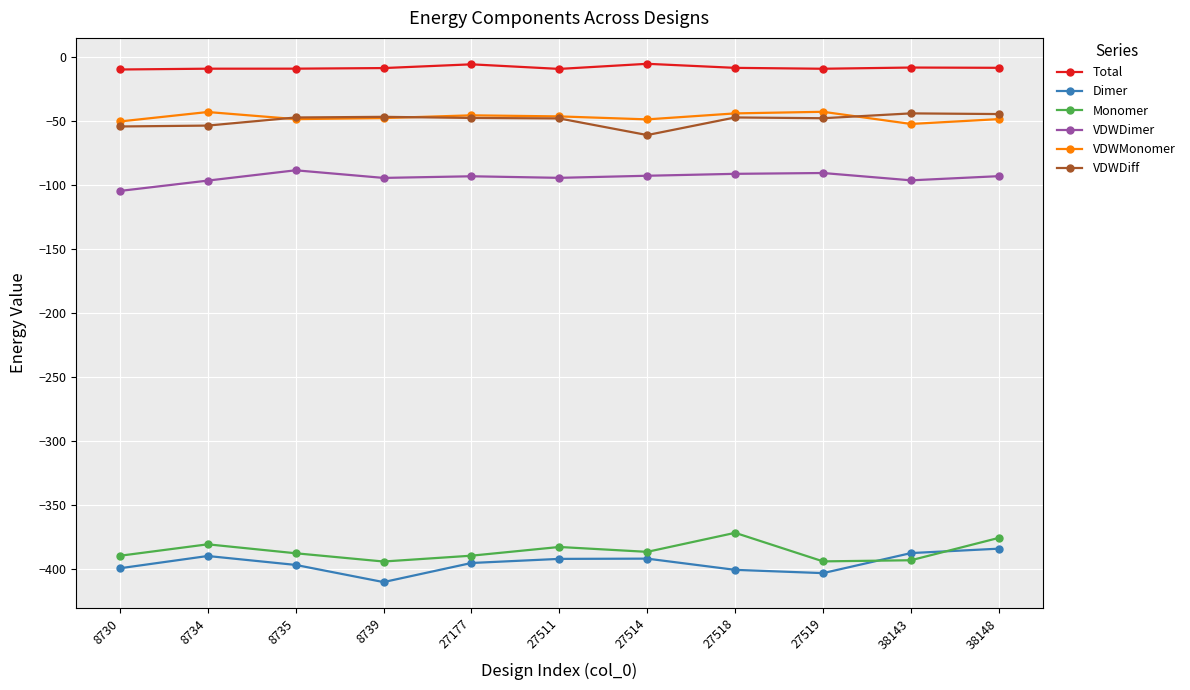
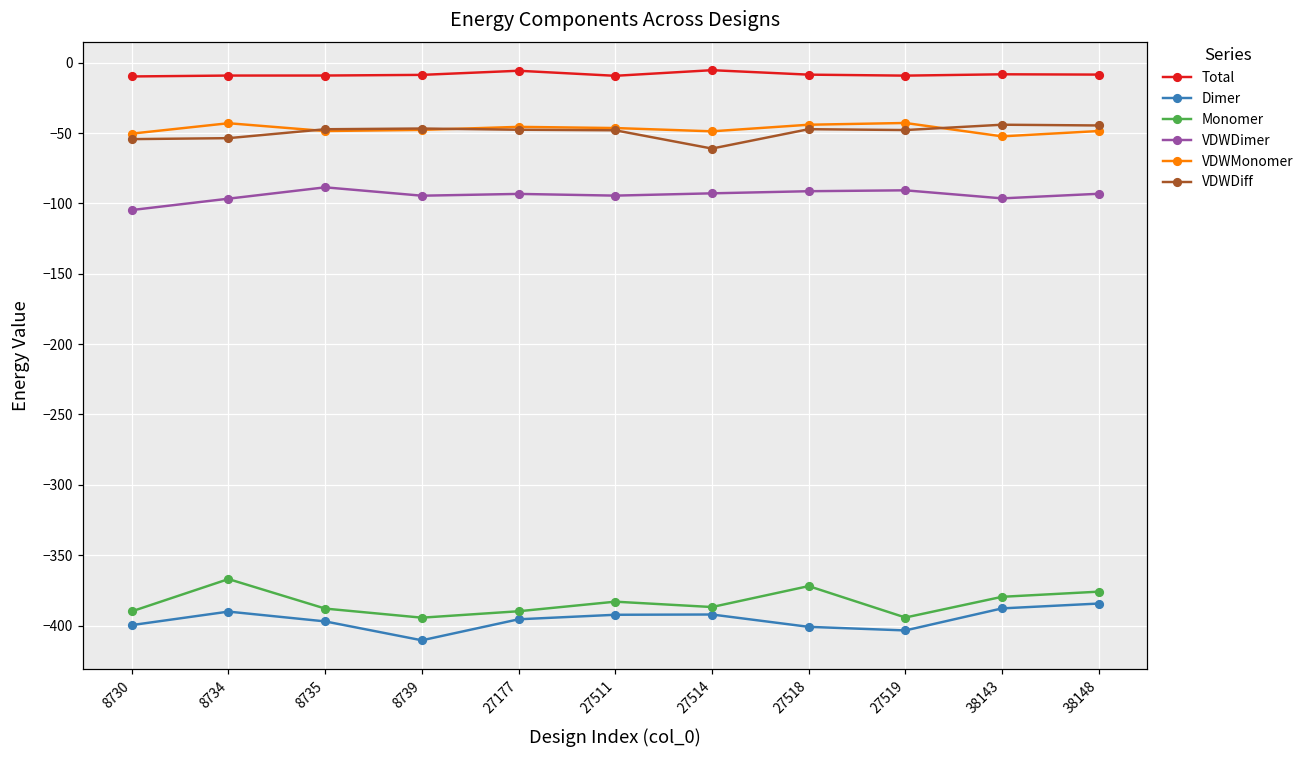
  {
    "Total": {
      "8730": -10,
      "8734": -9,
      "8735": -9,
      "8739": -9,
      "27177": -6,
      "27511": -9,
      "27514": -5,
      "27518": -8,
      "27519": -9,
      "38143": -8,
      "38148": -8
    },
    "Dimer": {
      "8730": -400,
      "8734": -390,
      "8735": -397,
      "8739": -410,
      "27177": -396,
      "27511": -392,
      "27514": -392,
      "27518": -401,
      "27519": -403,
      "38143": -388,
      "38148": -384
    },
    "Monomer": {
      "8730": -390,
-     "8734": -381,
+     "8734": -367,
      "8735": -388,
      "8739": -394,
      "27177": -390,
      "27511": -383,
      "27514": -387,
      "27518": -372,
      "27519": -394,
-     "38143": -393,
+     "38143": -380,
      "38148": -376
    },
    "VDWDimer": {
      "8730": -105,
      "8734": -97,
      "8735": -89,
      "8739": -95,
      "27177": -93,
      "27511": -94,
      "27514": -93,
      "27518": -91,
      "27519": -91,
      "38143": -96,
      "38148": -93
    },
    "VDWMonomer": {
      "8730": -50,
      "8734": -43,
      "27177": -46,
      "27514": -49,
      "27518": -44,
      "27519": -43,
      "38143": -52,
      "38148": -49
    },
    "VDWDiff": {
      "8730": -54,
      "8734": -54,
      "27177": -48,
      "27514": -61,
      "27518": -47,
      "27519": -48,
      "38143": -44,
      "38148": -45
    }
  }
